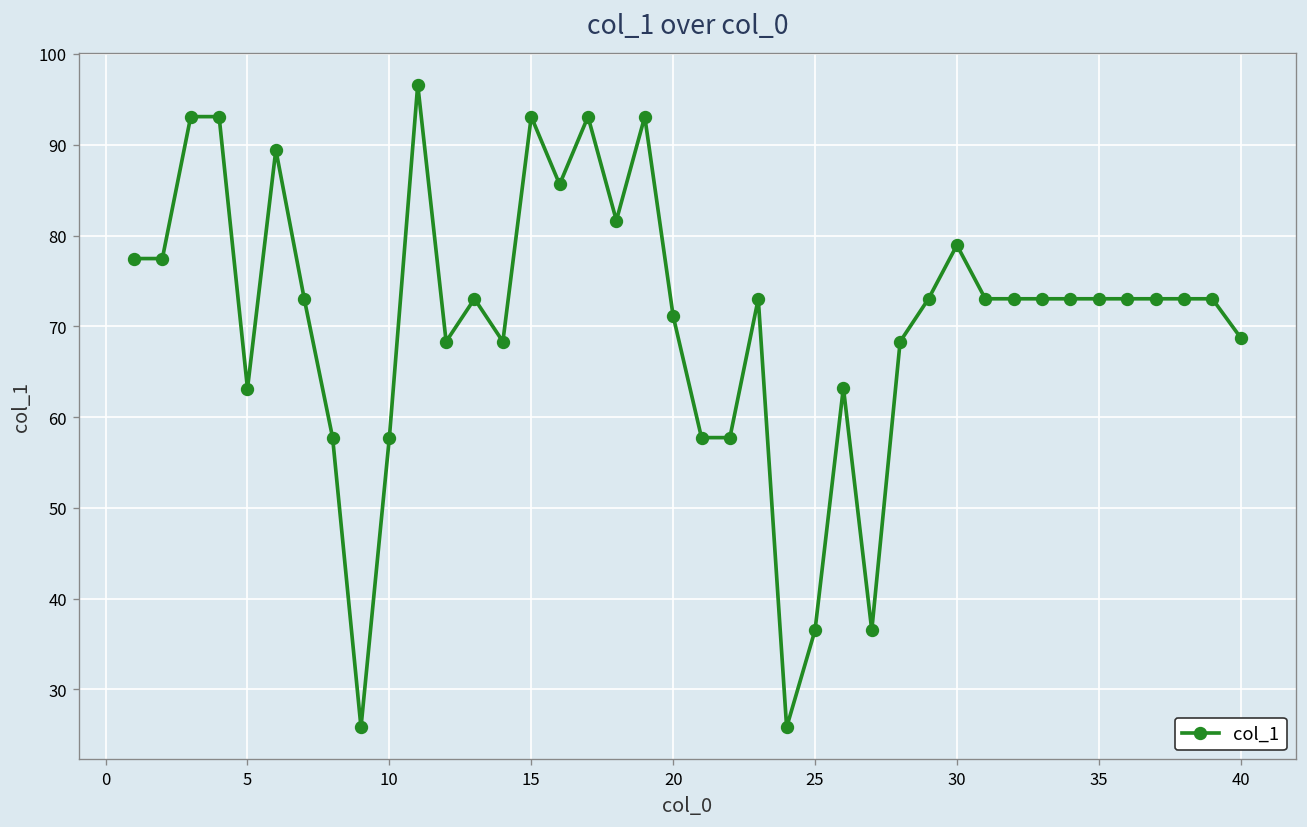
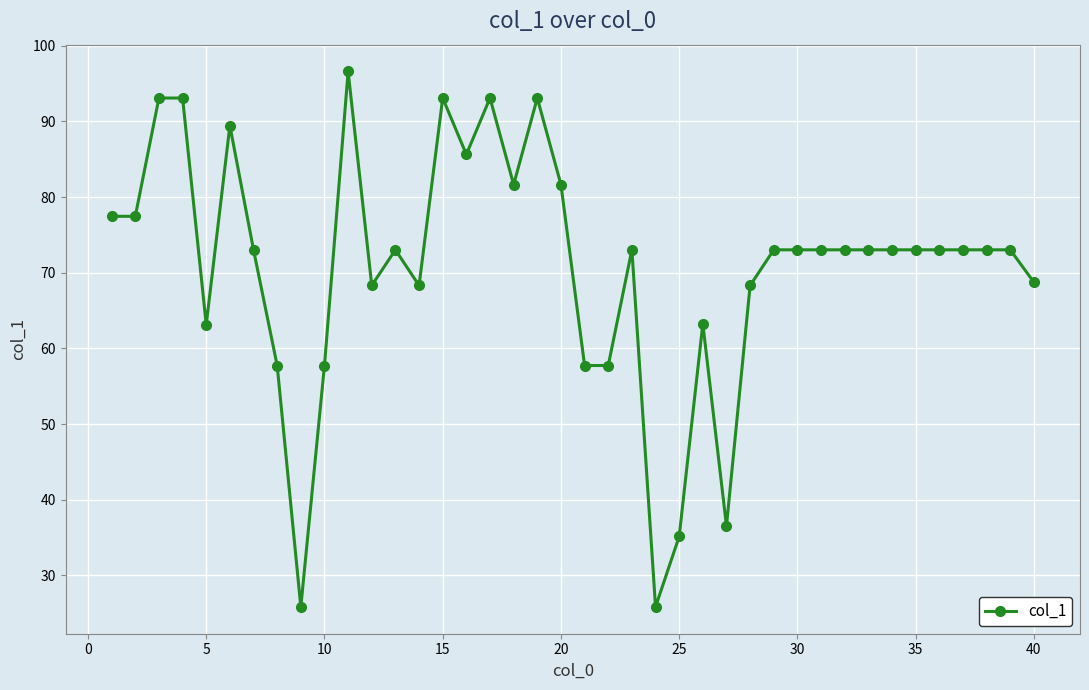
  {
    "5": 63,
    "10": 58,
    "15": 93,
-   "20": 71,
-   "25": 37,
-   "30": 79,
+   "20": 82,
+   "25": 35,
+   "30": 73,
    "35": 73,
    "40": 69
  }
